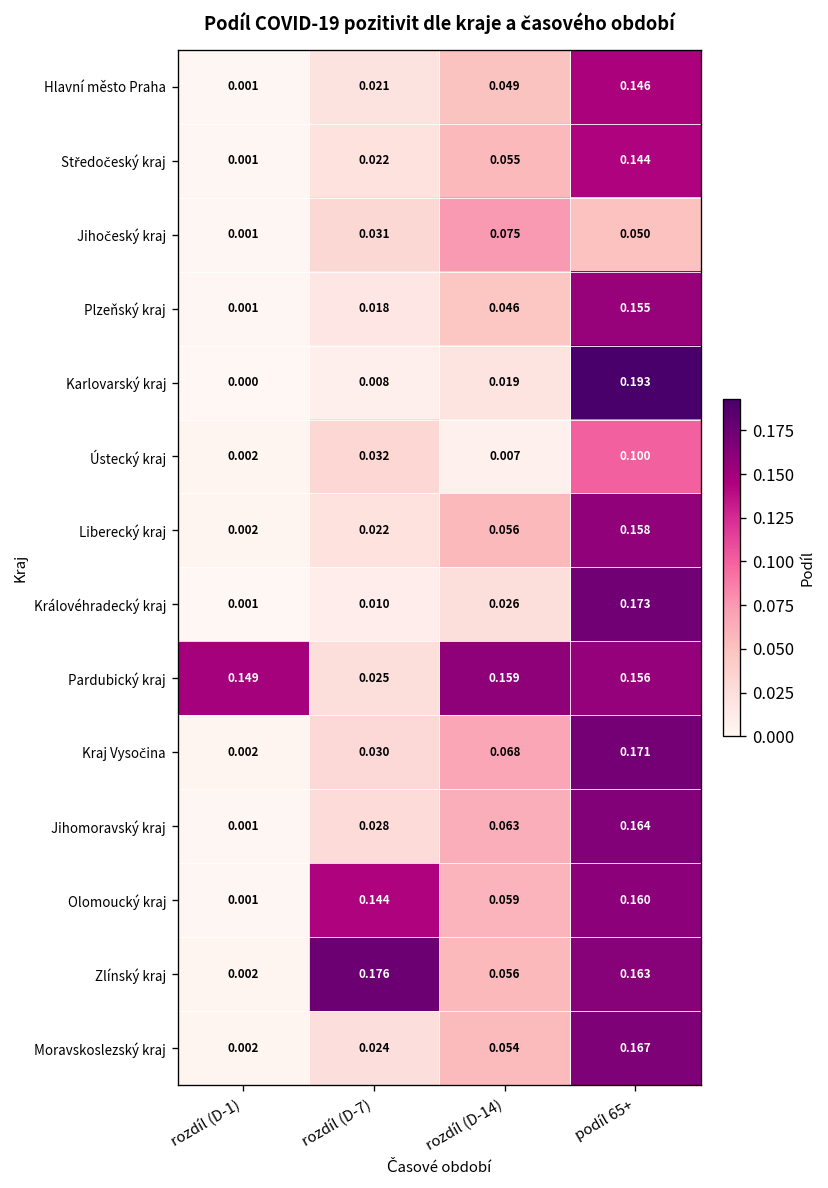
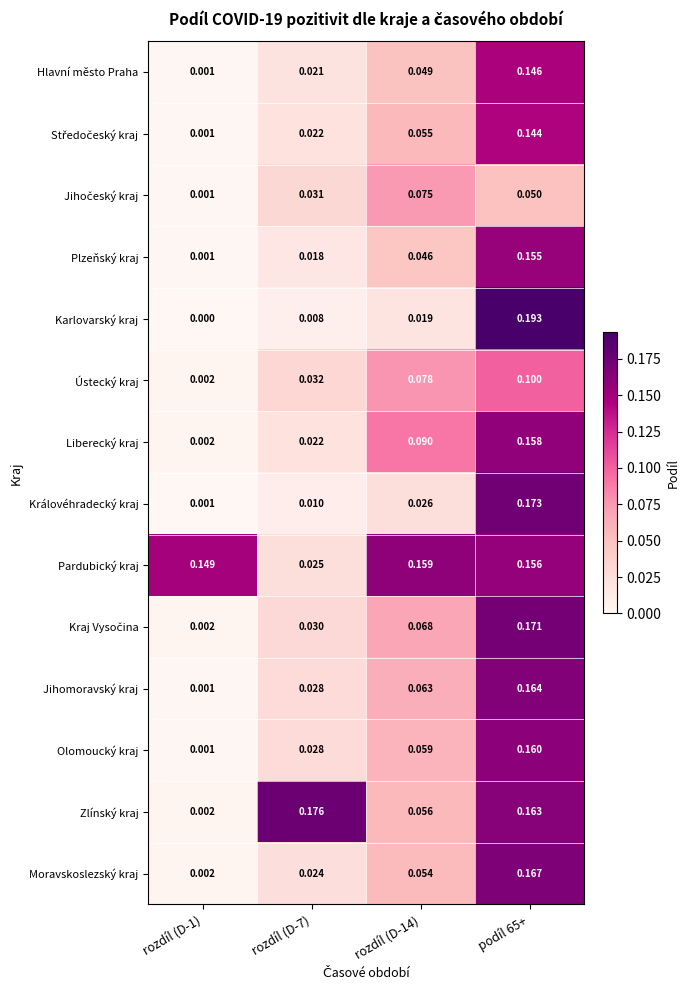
  {
    "Hlavní město Praha": {
      "rozdíl (D-1)": 0.001,
      "rozdíl (D-7)": 0.021,
      "rozdíl (D-14)": 0.049,
      "podíl 65+": 0.146
    },
    "Středočeský kraj": {
      "rozdíl (D-1)": 0.001,
      "rozdíl (D-7)": 0.022,
      "rozdíl (D-14)": 0.055,
      "podíl 65+": 0.144
    },
    "Jihočeský kraj": {
      "rozdíl (D-1)": 0.001,
      "rozdíl (D-7)": 0.031,
      "rozdíl (D-14)": 0.075,
      "podíl 65+": 0.050
    },
    "Plzeňský kraj": {
      "rozdíl (D-1)": 0.001,
      "rozdíl (D-7)": 0.018,
      "rozdíl (D-14)": 0.046,
      "podíl 65+": 0.155
    },
    "Karlovarský kraj": {
      "rozdíl (D-1)": 0.000,
      "rozdíl (D-7)": 0.008,
      "rozdíl (D-14)": 0.019,
      "podíl 65+": 0.193
    },
    "Ústecký kraj": {
      "rozdíl (D-1)": 0.002,
      "rozdíl (D-7)": 0.032,
-     "rozdíl (D-14)": 0.007,
+     "rozdíl (D-14)": 0.078,
      "podíl 65+": 0.100
    },
    "Liberecký kraj": {
      "rozdíl (D-1)": 0.002,
      "rozdíl (D-7)": 0.022,
-     "rozdíl (D-14)": 0.056,
+     "rozdíl (D-14)": 0.090,
      "podíl 65+": 0.158
    },
    "Královéhradecký kraj": {
      "rozdíl (D-1)": 0.001,
      "rozdíl (D-7)": 0.010,
      "rozdíl (D-14)": 0.026,
      "podíl 65+": 0.173
    },
    "Pardubický kraj": {
      "rozdíl (D-1)": 0.149,
      "rozdíl (D-7)": 0.025,
      "rozdíl (D-14)": 0.159,
      "podíl 65+": 0.156
    },
    "Kraj Vysočina": {
      "rozdíl (D-1)": 0.002,
      "rozdíl (D-7)": 0.030,
      "rozdíl (D-14)": 0.068,
      "podíl 65+": 0.171
    },
    "Jihomoravský kraj": {
      "rozdíl (D-1)": 0.001,
      "rozdíl (D-7)": 0.028,
      "rozdíl (D-14)": 0.063,
      "podíl 65+": 0.164
    },
    "Olomoucký kraj": {
      "rozdíl (D-1)": 0.001,
-     "rozdíl (D-7)": 0.144,
+     "rozdíl (D-7)": 0.028,
      "rozdíl (D-14)": 0.059,
      "podíl 65+": 0.160
    },
    "Zlínský kraj": {
      "rozdíl (D-1)": 0.002,
      "rozdíl (D-7)": 0.176,
      "rozdíl (D-14)": 0.056,
      "podíl 65+": 0.163
    },
    "Moravskoslezský kraj": {
      "rozdíl (D-1)": 0.002,
      "rozdíl (D-7)": 0.024,
      "rozdíl (D-14)": 0.054,
      "podíl 65+": 0.167
    }
  }
